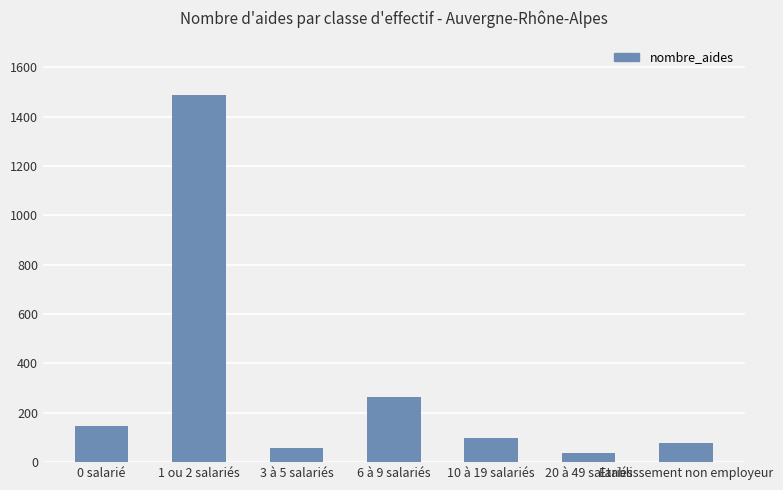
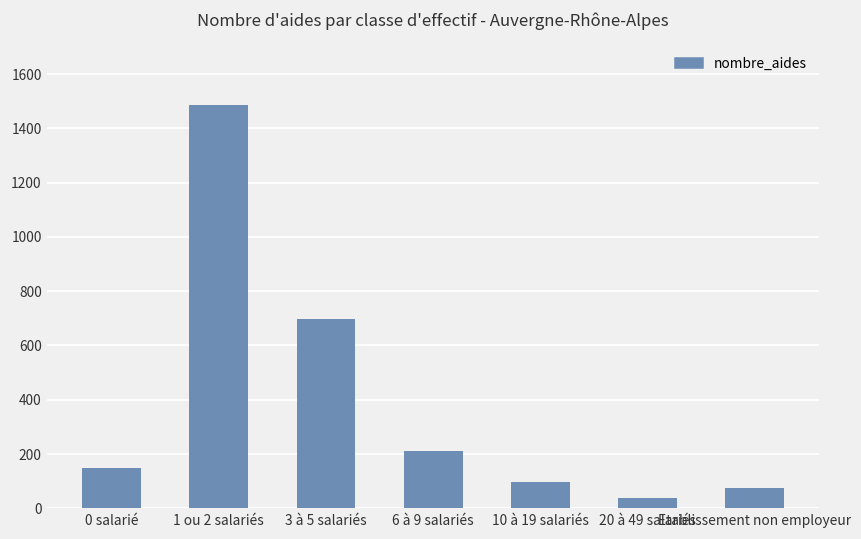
  {
    "0 salarié": 150,
    "1 ou 2 salariés": 1490,
-   "3 à 5 salariés": 60,
-   "6 à 9 salariés": 260,
+   "3 à 5 salariés": 700,
+   "6 à 9 salariés": 210,
    "10 à 19 salariés": 100
  }
